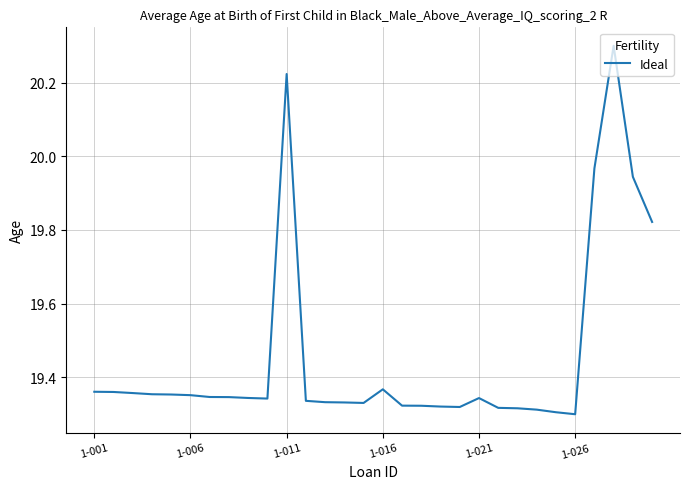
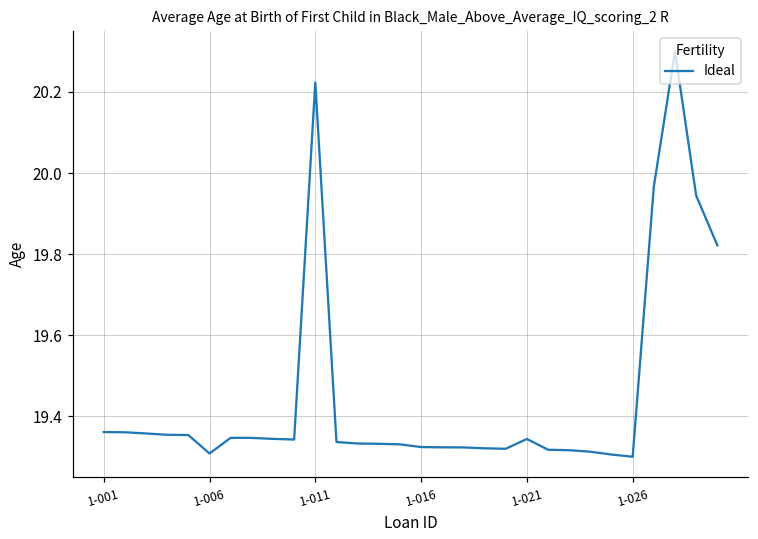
  {
    "1-001": 19.36,
-   "1-006": 19.35,
+   "1-006": 19.31,
    "1-011": 20.22,
-   "1-016": 19.37,
+   "1-016": 19.32,
    "1-021": 19.34,
    "1-026": 19.30
  }
